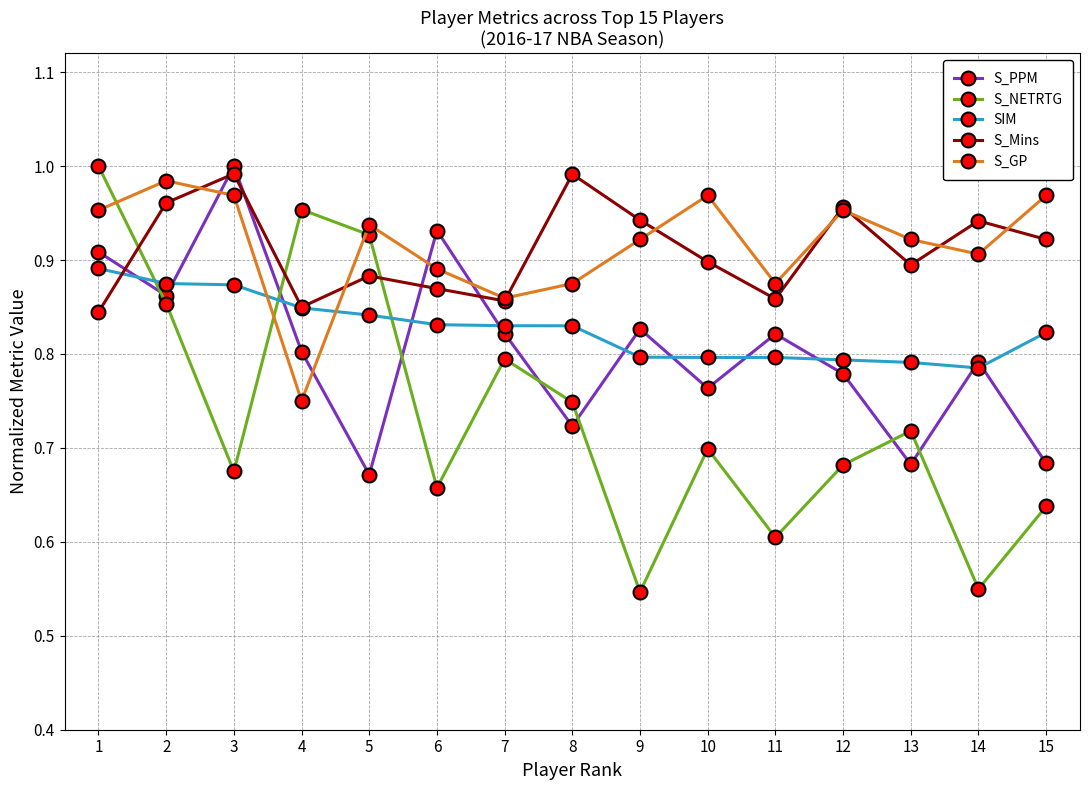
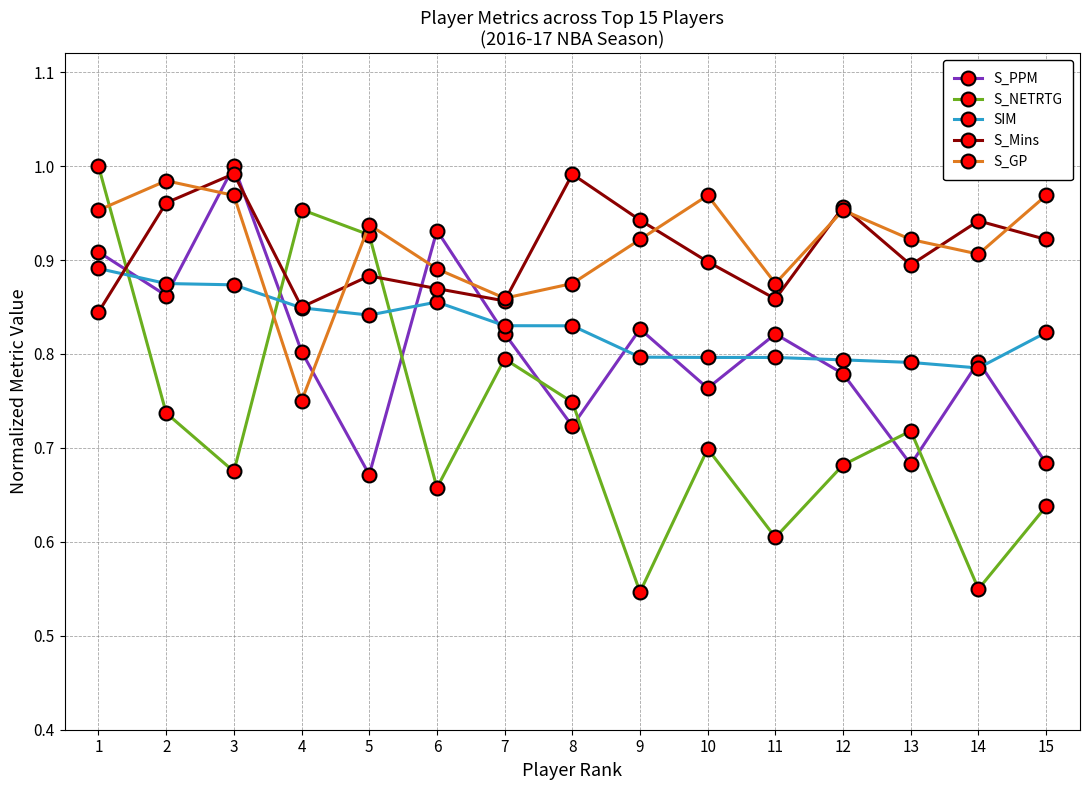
  {
    "S_PPM": {
      "1": 0.91,
      "2": 0.86,
      "3": 1.00,
      "4": 0.80,
      "5": 0.67,
      "6": 0.93,
      "7": 0.82,
      "8": 0.72,
      "9": 0.83,
      "10": 0.76,
      "11": 0.82,
      "12": 0.78,
      "13": 0.68,
      "14": 0.79,
      "15": 0.68
    },
    "S_NETRTG": {
      "1": 1.00,
-     "2": 0.85,
+     "2": 0.74,
      "3": 0.67,
      "4": 0.95,
      "5": 0.93,
      "6": 0.66,
      "7": 0.79,
      "8": 0.75,
      "9": 0.55,
      "10": 0.70,
      "11": 0.60,
      "12": 0.68,
      "13": 0.72,
      "14": 0.55,
      "15": 0.64
    },
    "SIM": {
      "1": 0.89,
      "2": 0.88,
      "3": 0.87,
      "5": 0.84,
-     "6": 0.83,
+     "6": 0.86,
      "7": 0.83,
      "8": 0.83,
      "9": 0.80,
      "10": 0.80,
      "11": 0.80,
      "12": 0.79,
      "13": 0.79,
      "14": 0.79,
      "15": 0.82
    },
    "S_Mins": {
      "1": 0.84,
      "2": 0.96,
      "3": 0.99,
      "5": 0.88,
      "6": 0.87,
      "7": 0.86,
      "8": 0.99,
      "9": 0.94,
      "10": 0.90,
      "11": 0.86,
      "12": 0.96,
      "13": 0.89,
      "14": 0.94,
      "15": 0.92
    },
    "S_GP": {
      "1": 0.95,
      "2": 0.98,
      "3": 0.97,
      "4": 0.75,
      "5": 0.94,
      "6": 0.89,
      "7": 0.86,
      "8": 0.88,
      "9": 0.92,
      "10": 0.97,
      "11": 0.88,
      "12": 0.95,
      "13": 0.92,
      "14": 0.91,
      "15": 0.97
    }
  }
